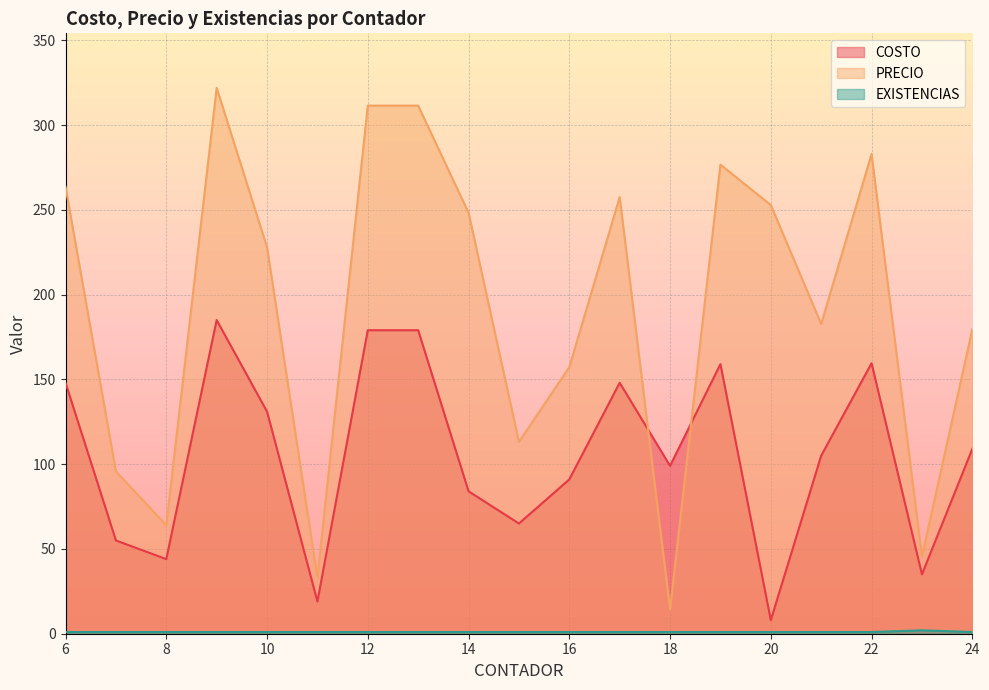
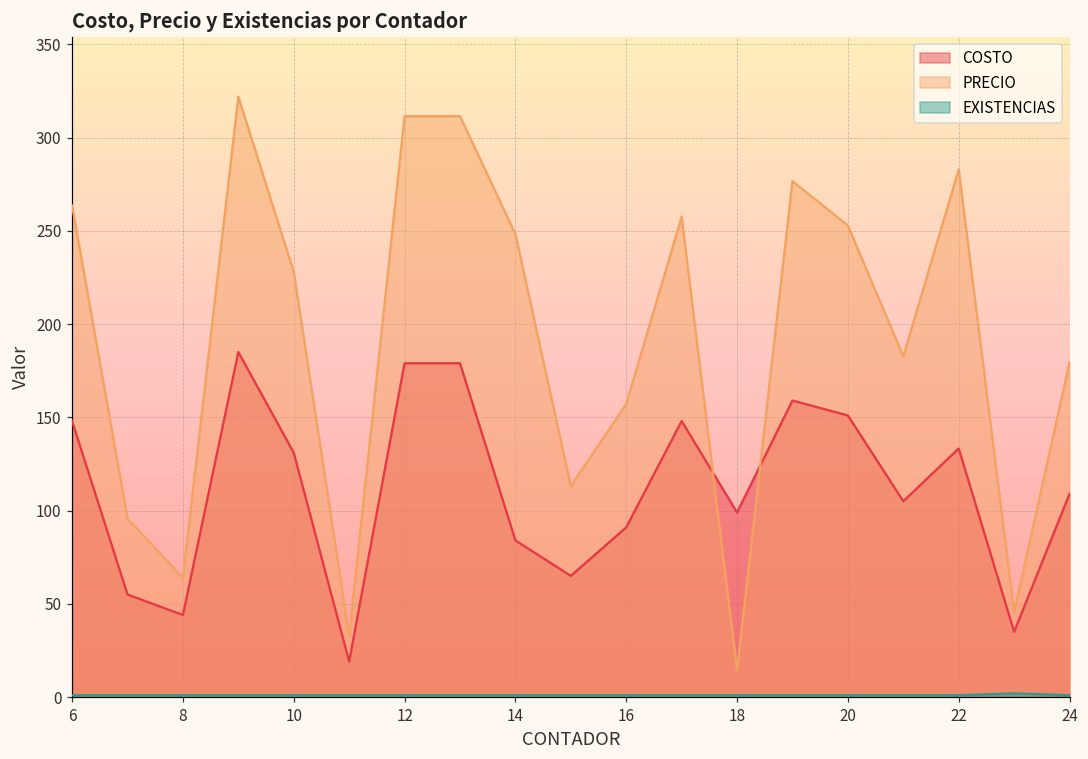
  {
    "COSTO": {
      "6": 148,
      "8": 44,
      "10": 131,
      "12": 179,
      "14": 84,
      "16": 91,
      "18": 99,
-     "20": 8,
-     "22": 160,
+     "20": 151,
+     "22": 133,
      "24": 109
    },
    "PRECIO": {
      "6": 264,
      "8": 64,
      "10": 228,
      "12": 311,
      "14": 248,
      "16": 157,
      "18": 14,
      "20": 253,
      "22": 283,
      "24": 180
    },
    "EXISTENCIAS": {
      "6": 1,
      "8": 1,
      "10": 1,
      "12": 1,
      "14": 1,
      "16": 1,
      "18": 1,
      "20": 1,
      "22": 1,
      "24": 1
    }
  }
